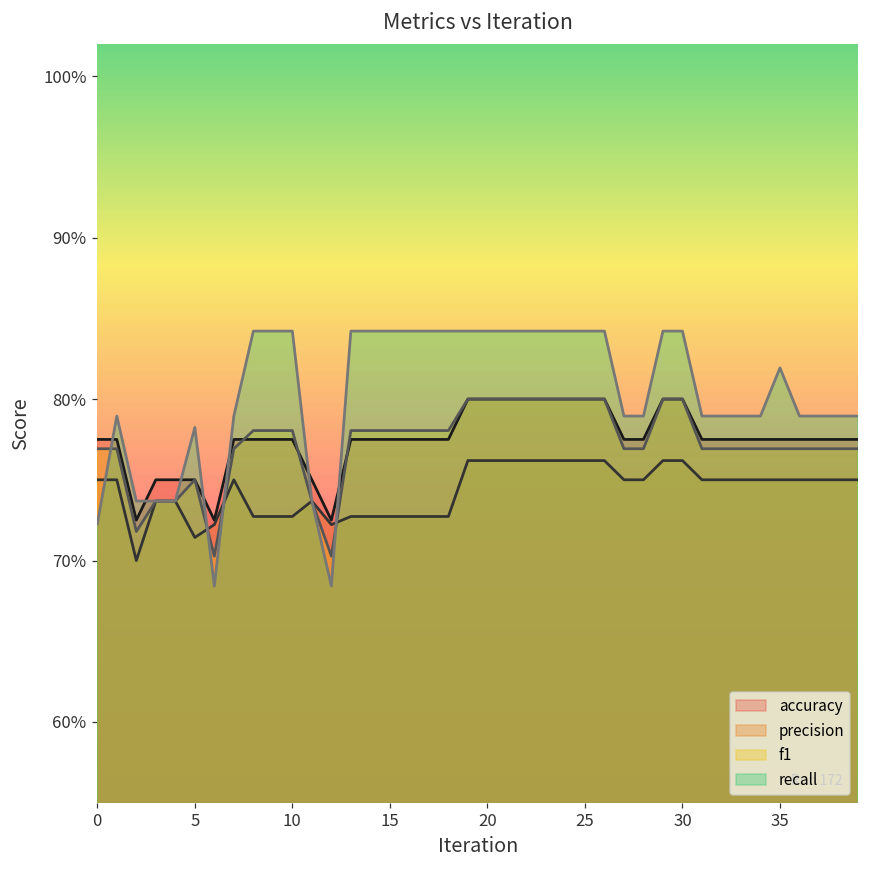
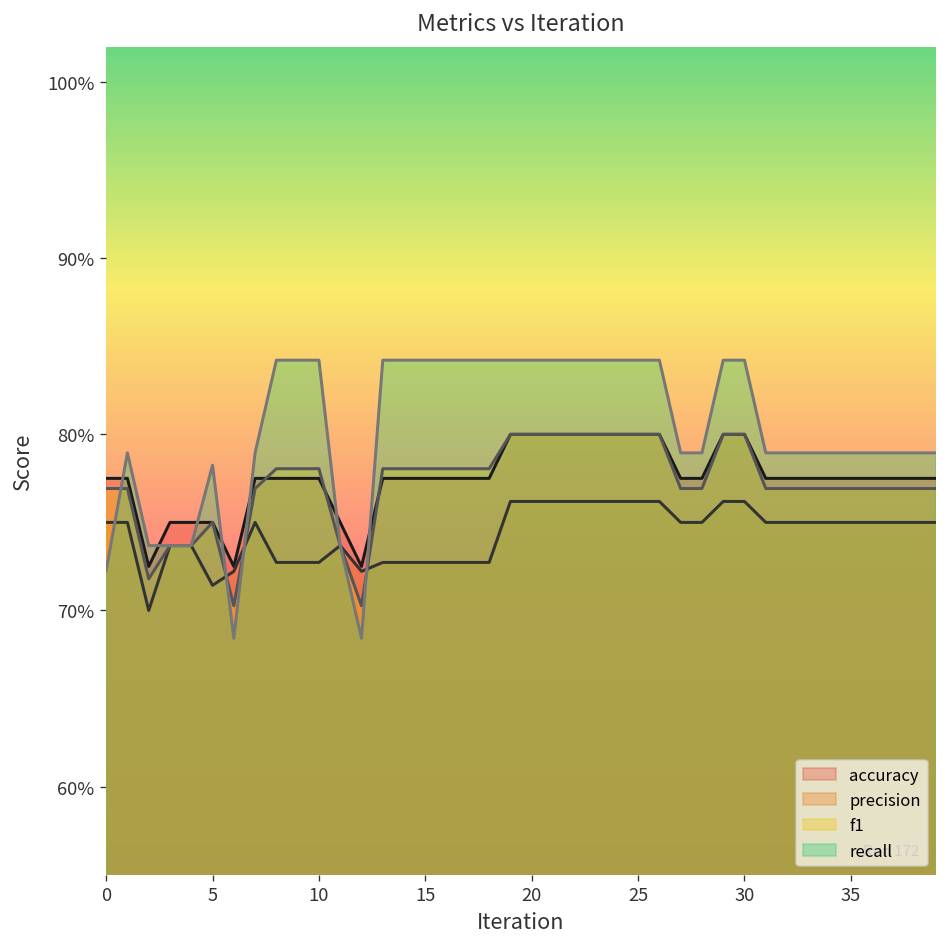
  {
    "recall": {
      "0": "72.3%",
      "5": "78.2%",
      "10": "84.2%",
      "15": "84.2%",
      "20": "84.2%",
      "25": "84.2%",
      "30": "84.2%",
-     "35": "81.9%"
+     "35": "78.9%"
    }
  }
